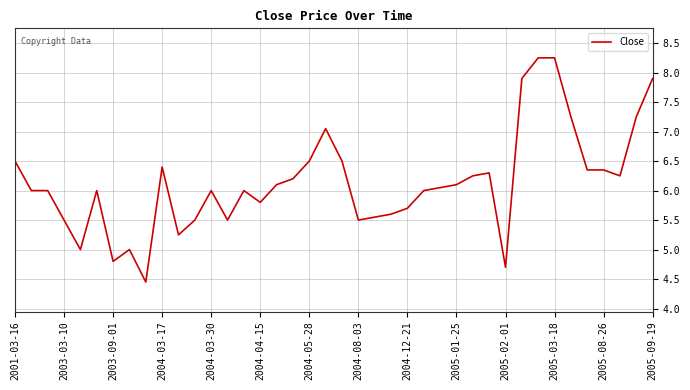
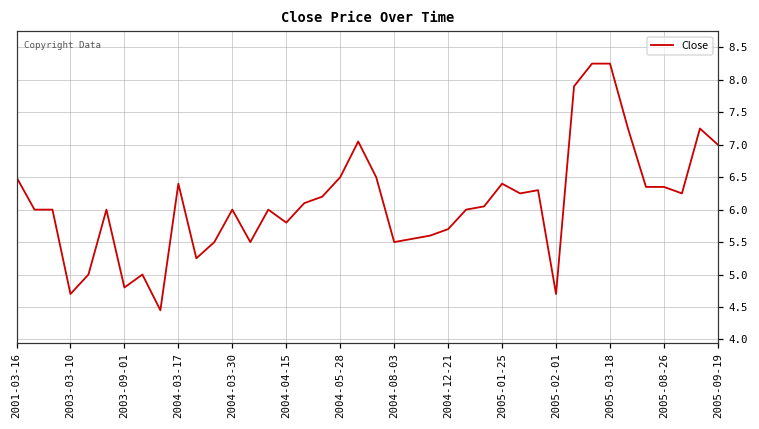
  {
    "2001-03-16": 6.5,
-   "2003-03-10": 5.5,
+   "2003-03-10": 4.7,
    "2003-09-01": 4.8,
    "2004-03-17": 6.4,
    "2004-03-30": 6.0,
    "2004-04-15": 5.8,
    "2004-05-28": 6.5,
    "2004-08-03": 5.5,
    "2004-12-21": 5.7,
-   "2005-01-25": 6.1,
+   "2005-01-25": 6.4,
    "2005-02-01": 4.7,
    "2005-03-18": 8.3,
    "2005-08-26": 6.4,
-   "2005-09-19": 7.9
+   "2005-09-19": 7.0
  }
